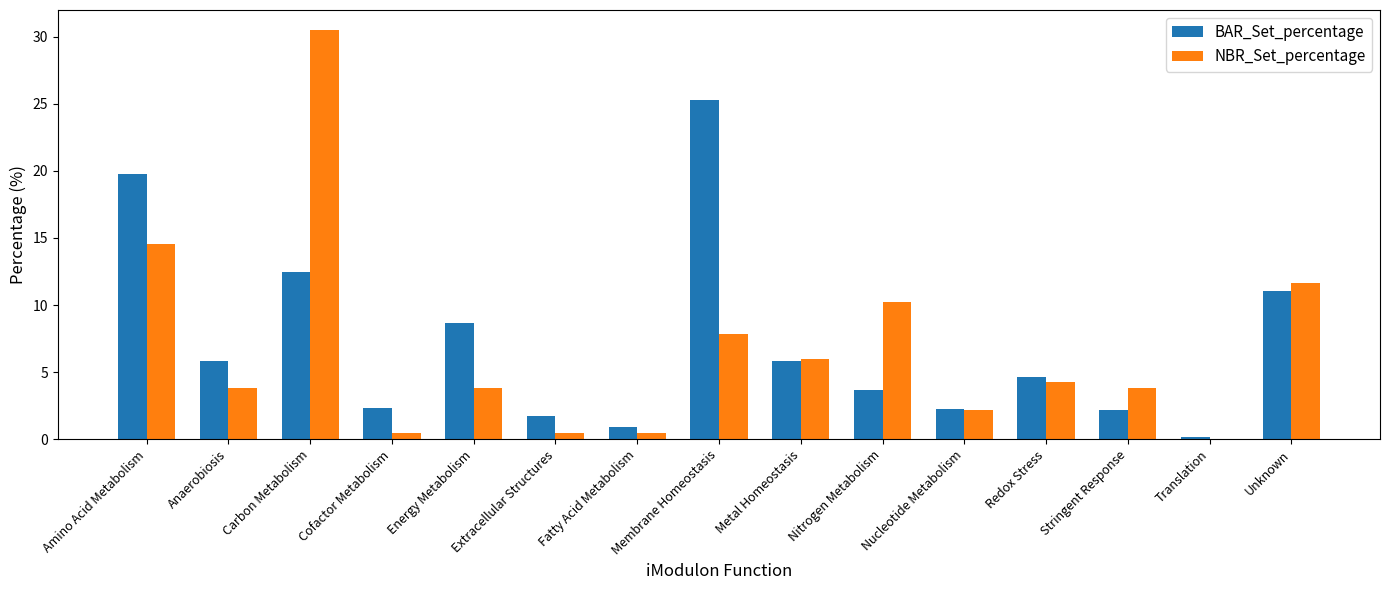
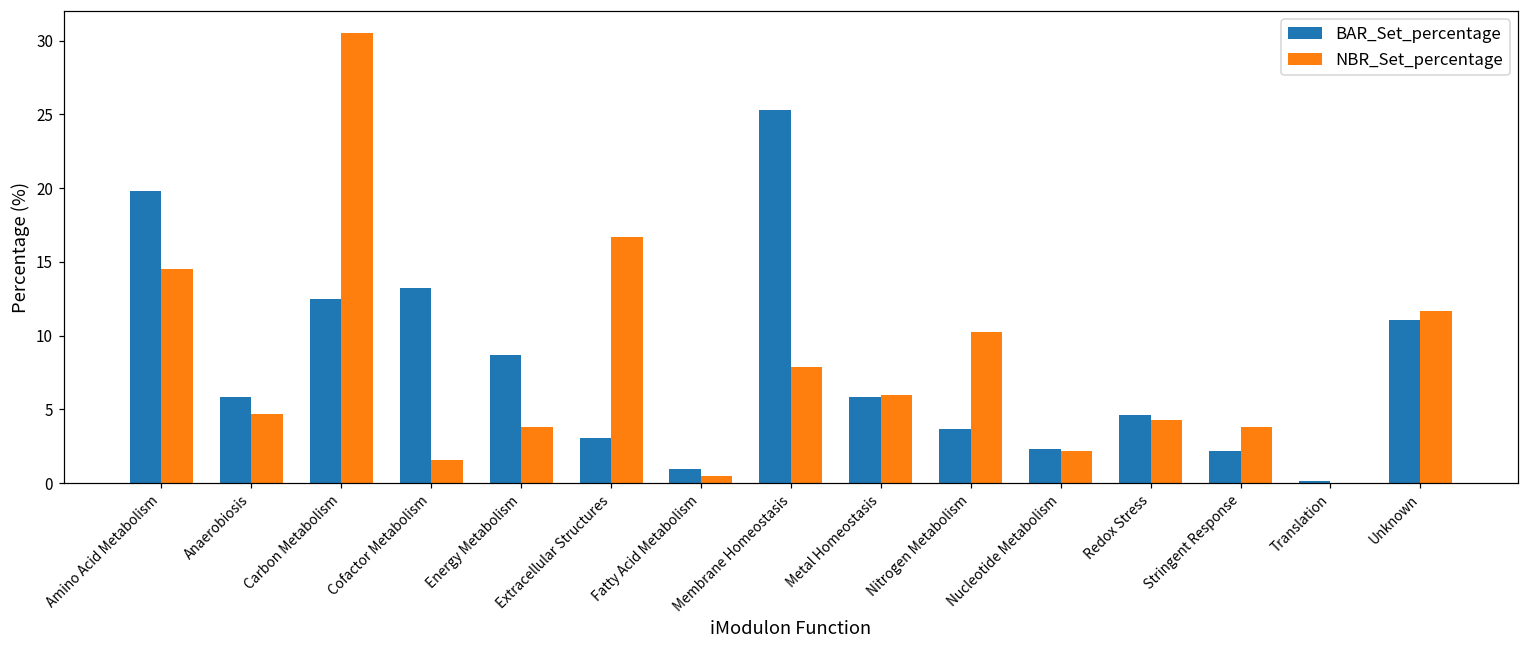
  {
    "BAR_Set_percentage": {
      "Amino Acid Metabolism": 19.8,
      "Anaerobiosis": 5.8,
      "Carbon Metabolism": 12.5,
-     "Cofactor Metabolism": 2.3,
+     "Cofactor Metabolism": 13.2,
      "Energy Metabolism": 8.7,
-     "Extracellular Structures": 1.7,
+     "Extracellular Structures": 3.0,
      "Fatty Acid Metabolism": 0.9,
      "Membrane Homeostasis": 25.3,
      "Metal Homeostasis": 5.8,
      "Nitrogen Metabolism": 3.7,
      "Nucleotide Metabolism": 2.3,
      "Redox Stress": 4.6,
      "Stringent Response": 2.1,
      "Unknown": 11.0
    },
    "NBR_Set_percentage": {
      "Amino Acid Metabolism": 14.5,
-     "Anaerobiosis": 3.8,
+     "Anaerobiosis": 4.7,
      "Carbon Metabolism": 30.5,
-     "Cofactor Metabolism": 0.5,
+     "Cofactor Metabolism": 1.6,
      "Energy Metabolism": 3.8,
-     "Extracellular Structures": 0.5,
+     "Extracellular Structures": 16.7,
      "Fatty Acid Metabolism": 0.5,
      "Membrane Homeostasis": 7.9,
      "Metal Homeostasis": 6.0,
      "Nitrogen Metabolism": 10.2,
      "Nucleotide Metabolism": 2.1,
      "Redox Stress": 4.3,
      "Stringent Response": 3.8,
      "Translation": 0.0,
      "Unknown": 11.7
    }
  }
